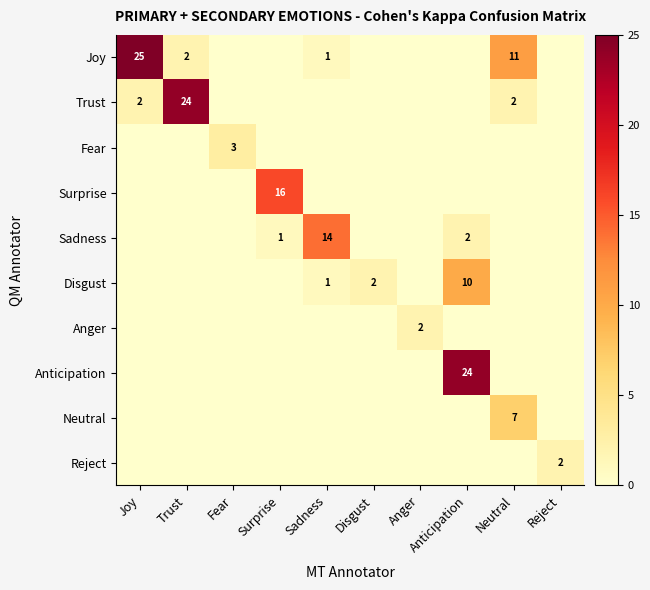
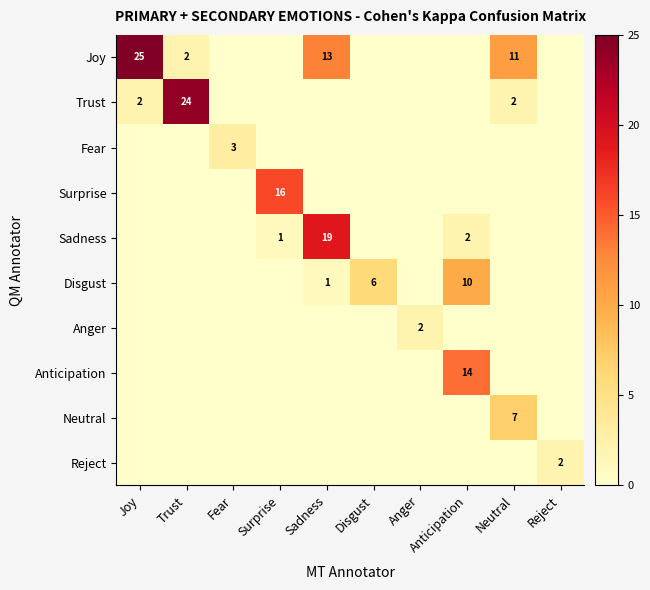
  {
    "Joy": {
      "Joy": 25,
      "Trust": 2,
-     "Sadness": 1,
+     "Sadness": 13,
      "Neutral": 11
    },
    "Trust": {
      "Joy": 2,
      "Trust": 24,
      "Neutral": 2
    },
    "Fear": {
      "Fear": 3
    },
    "Surprise": {
      "Surprise": 16
    },
    "Sadness": {
      "Surprise": 1,
-     "Sadness": 14,
+     "Sadness": 19,
      "Anticipation": 2
    },
    "Disgust": {
      "Sadness": 1,
-     "Disgust": 2,
+     "Disgust": 6,
      "Anticipation": 10
    },
    "Anger": {
      "Anger": 2
    },
    "Anticipation": {
-     "Anticipation": 24
+     "Anticipation": 14
    },
    "Neutral": {
      "Neutral": 7
    },
    "Reject": {
      "Reject": 2
    }
  }
